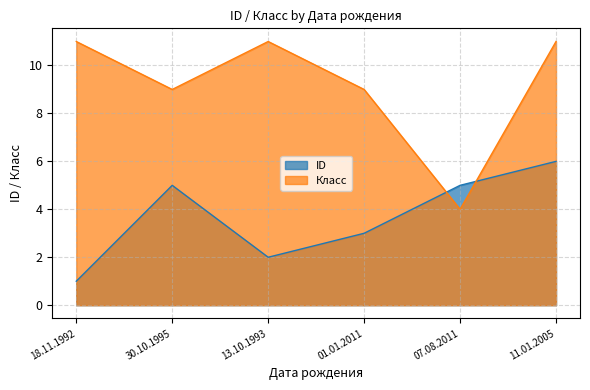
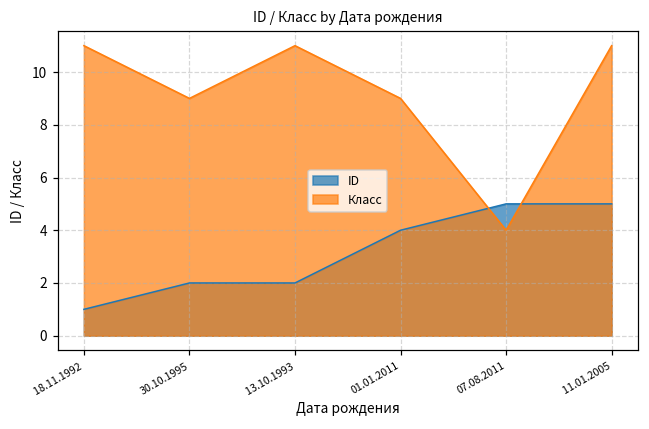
  {
    "ID": {
      "18.11.1992": 1,
-     "30.10.1995": 5,
+     "30.10.1995": 2,
      "13.10.1993": 2,
-     "01.01.2011": 3,
+     "01.01.2011": 4,
      "07.08.2011": 5,
-     "11.01.2005": 6
+     "11.01.2005": 5
    },
    "Класс": {
      "18.11.1992": 11,
      "30.10.1995": 9,
      "13.10.1993": 11,
      "01.01.2011": 9,
      "07.08.2011": 4,
      "11.01.2005": 11
    }
  }
